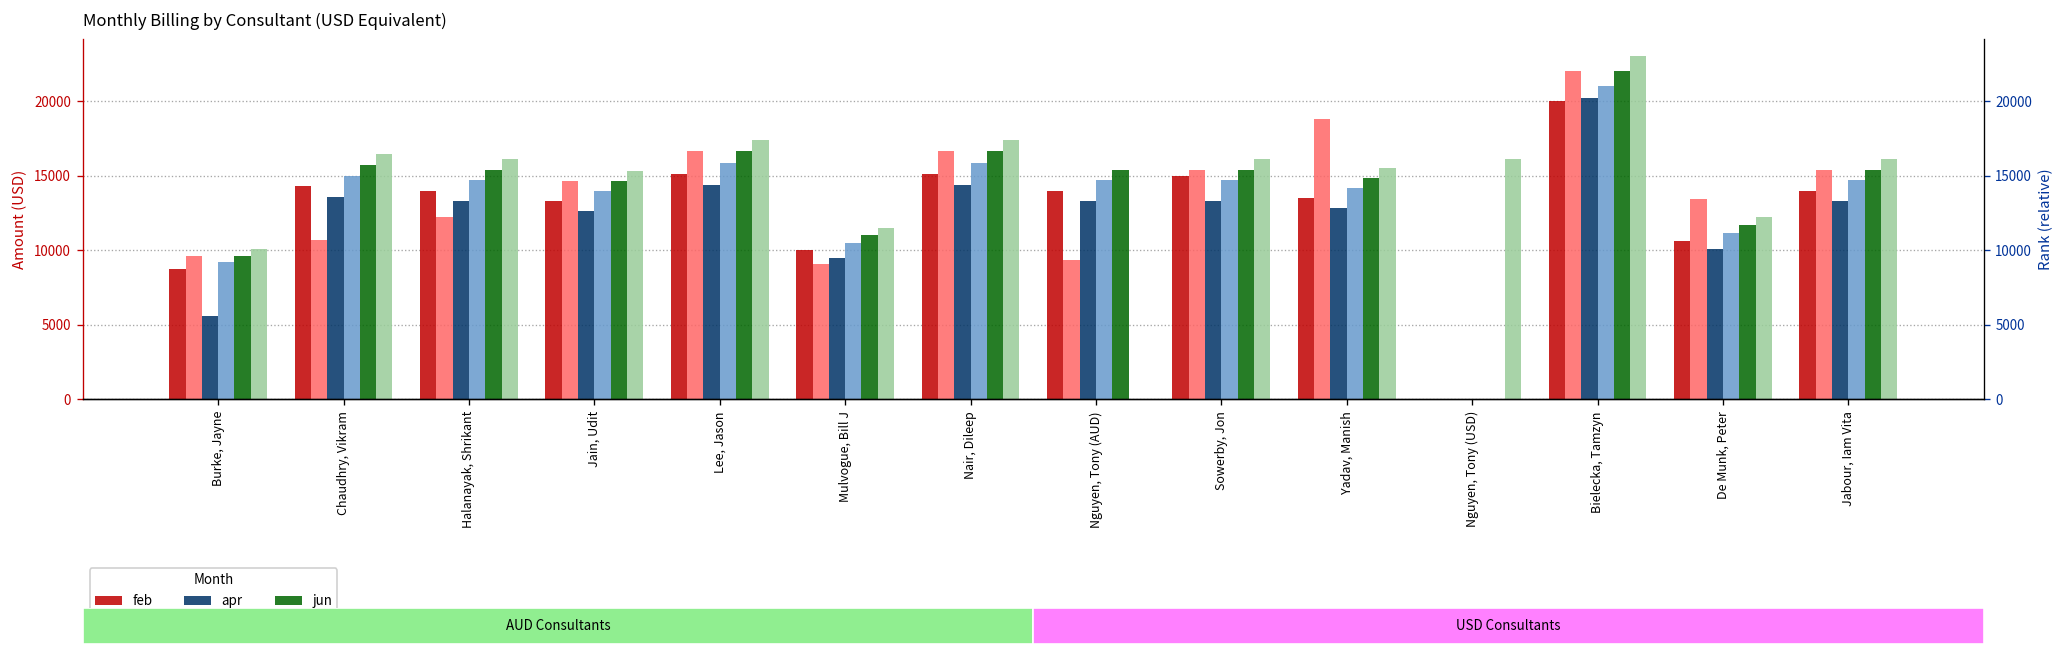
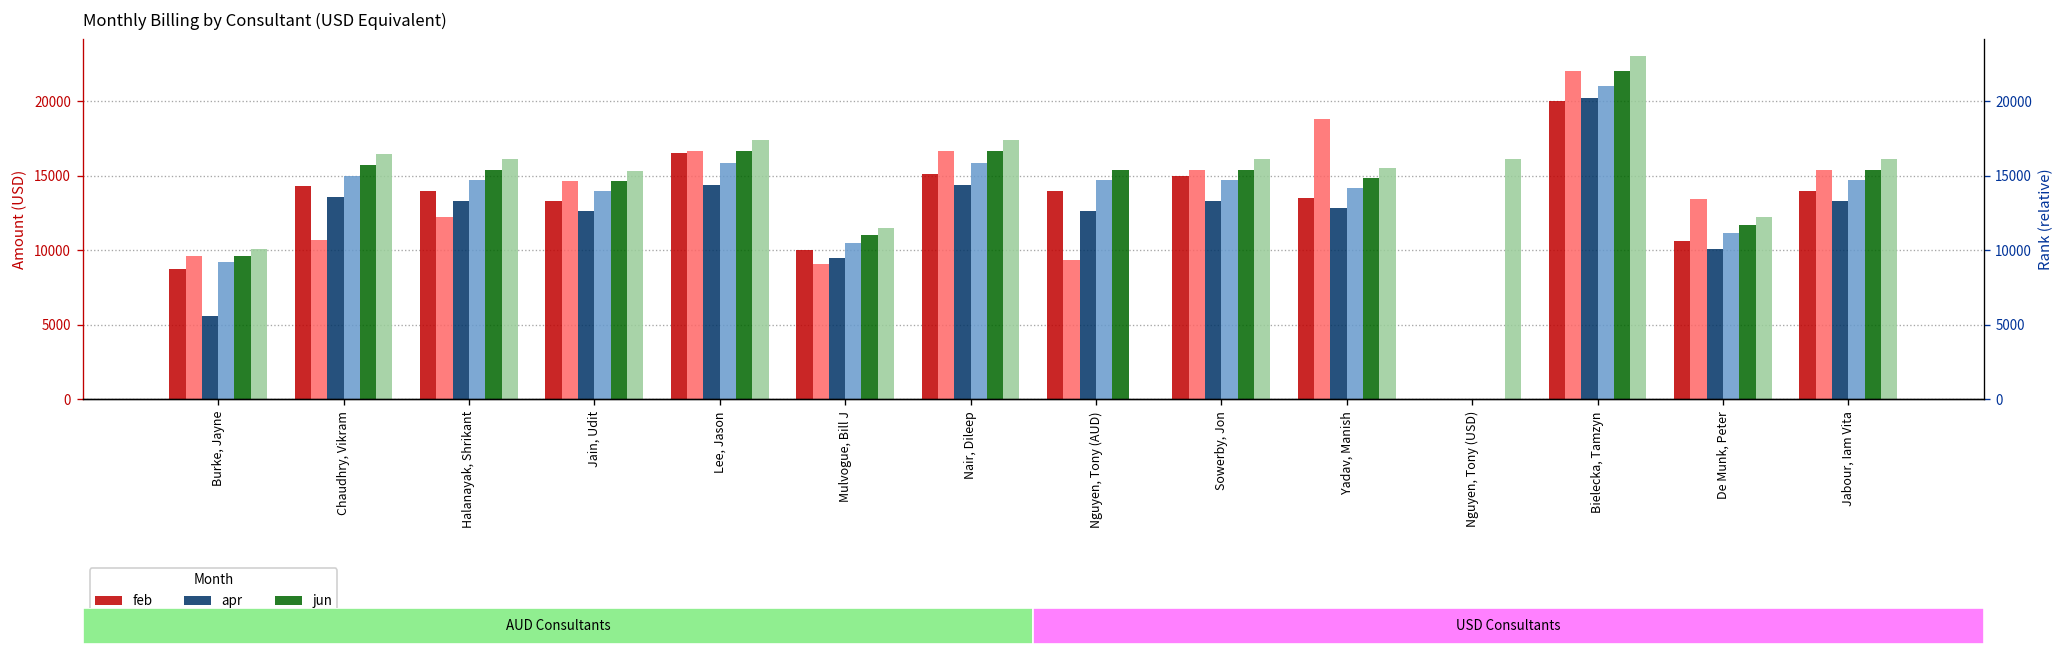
  {
    "feb": {
      "Burke, Jayne": 8800,
      "Chaudhry, Vikram": 14300,
      "Halanayak, Shrikant": 14000,
      "Jain, Udit": 13300,
-     "Lee, Jason": 15100,
+     "Lee, Jason": 16500,
      "Mulvogue, Bill J": 10000,
      "Nair, Dileep": 15100,
      "Nguyen, Tony (AUD)": 14000,
      "Sowerby, Jon": 14900,
      "Yadav, Manish": 13500,
      "Nguyen, Tony (USD)": 0,
      "Bielecka, Tamzyn": 20000,
      "De Munk, Peter": 10600,
      "Jabour, Iam Vita": 14000
    },
    "apr": {
      "Burke, Jayne": 5600,
      "Chaudhry, Vikram": 13600,
      "Halanayak, Shrikant": 13300,
      "Jain, Udit": 12600,
      "Lee, Jason": 14400,
      "Mulvogue, Bill J": 9500,
      "Nair, Dileep": 14400,
-     "Nguyen, Tony (AUD)": 13300,
+     "Nguyen, Tony (AUD)": 12600,
      "Sowerby, Jon": 13300,
      "Yadav, Manish": 12800,
      "Nguyen, Tony (USD)": 0,
      "Bielecka, Tamzyn": 20200,
      "De Munk, Peter": 10100,
      "Jabour, Iam Vita": 13300
    },
    "jun": {
      "Burke, Jayne": 9600,
      "Chaudhry, Vikram": 15700,
      "Halanayak, Shrikant": 15400,
      "Jain, Udit": 14600,
      "Lee, Jason": 16600,
      "Mulvogue, Bill J": 11000,
      "Nair, Dileep": 16600,
      "Nguyen, Tony (AUD)": 15400,
      "Sowerby, Jon": 15400,
      "Yadav, Manish": 14800,
      "Nguyen, Tony (USD)": 0,
      "Bielecka, Tamzyn": 22000,
      "De Munk, Peter": 11700,
      "Jabour, Iam Vita": 15400
    }
  }
